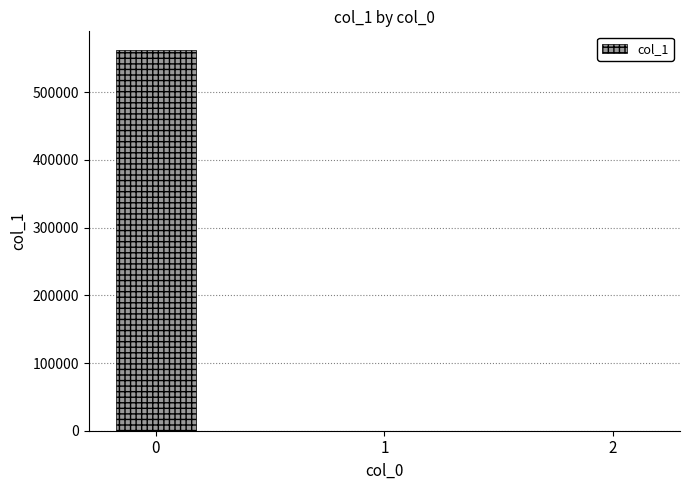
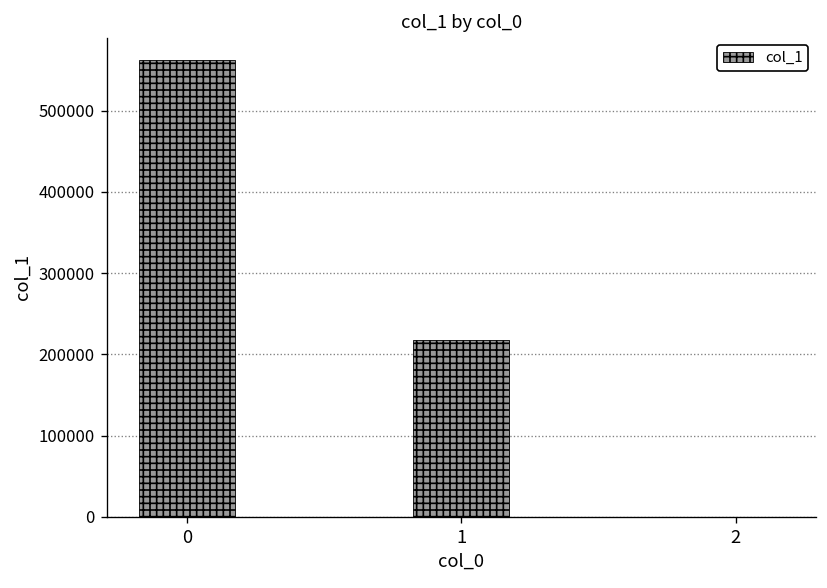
  {
    "0": 560000,
-   "1": 0
+   "1": 220000
  }
